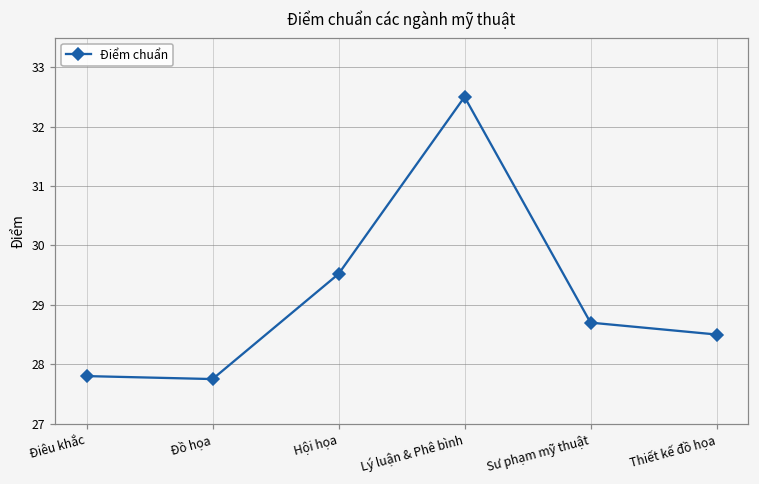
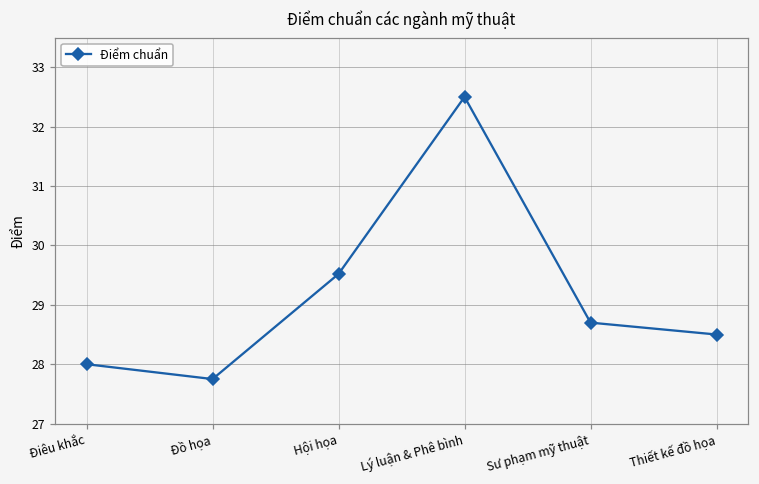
  {
-   "Điêu khắc": 27.8,
+   "Điêu khắc": 28.0,
    "Đồ họa": 27.8,
    "Hội họa": 29.5,
    "Lý luận & Phê bình": 32.5,
    "Sư phạm mỹ thuật": 28.7,
    "Thiết kế đồ họa": 28.5
  }
